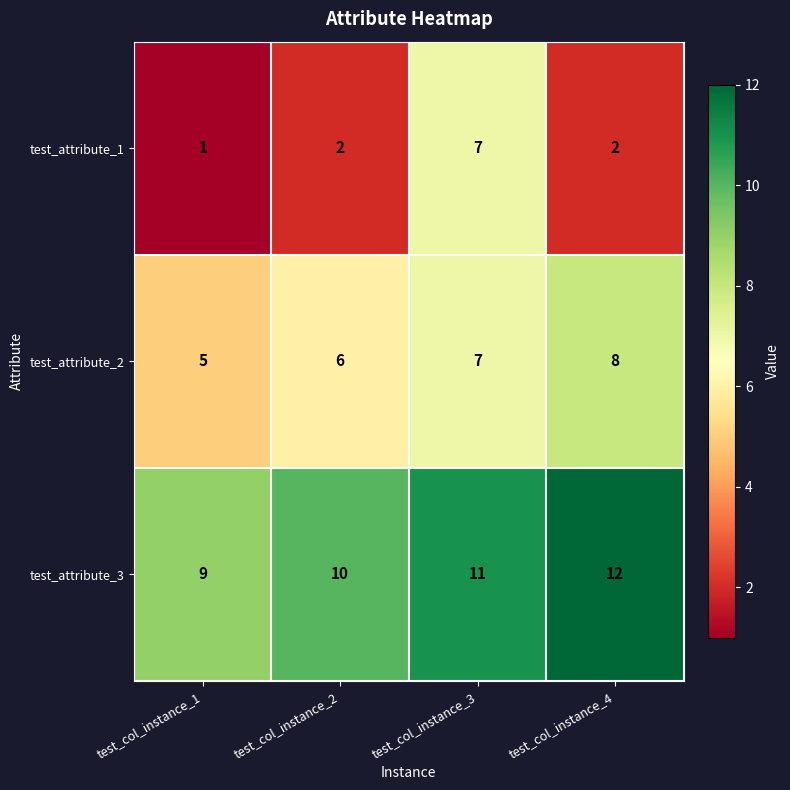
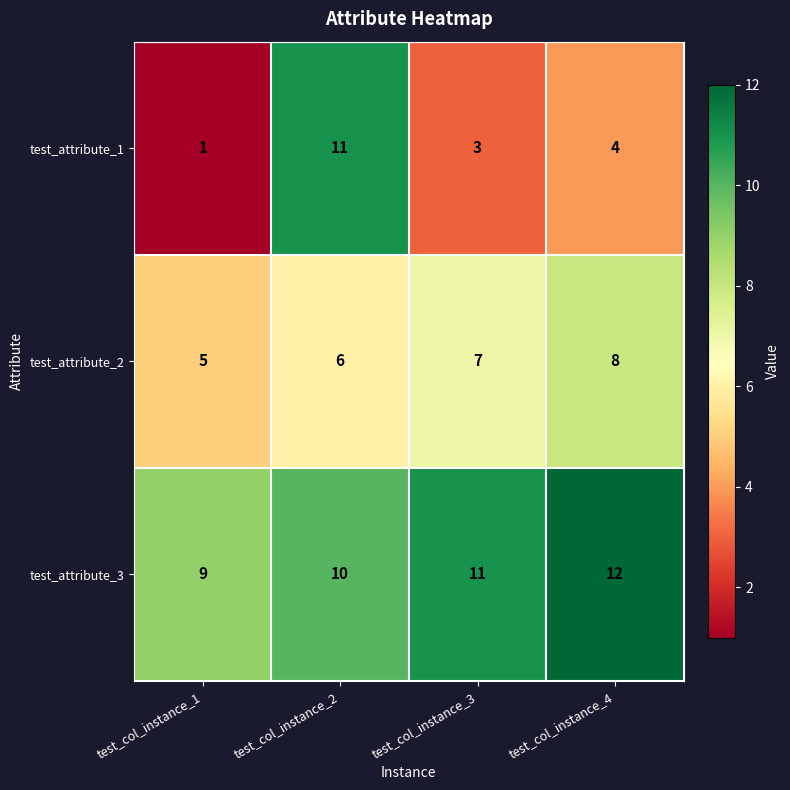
  {
    "test_attribute_1": {
      "test_col_instance_1": 1,
-     "test_col_instance_2": 2,
-     "test_col_instance_3": 7,
-     "test_col_instance_4": 2
+     "test_col_instance_2": 11,
+     "test_col_instance_3": 3,
+     "test_col_instance_4": 4
    },
    "test_attribute_2": {
      "test_col_instance_1": 5,
      "test_col_instance_2": 6,
      "test_col_instance_3": 7,
      "test_col_instance_4": 8
    },
    "test_attribute_3": {
      "test_col_instance_1": 9,
      "test_col_instance_2": 10,
      "test_col_instance_3": 11,
      "test_col_instance_4": 12
    }
  }
